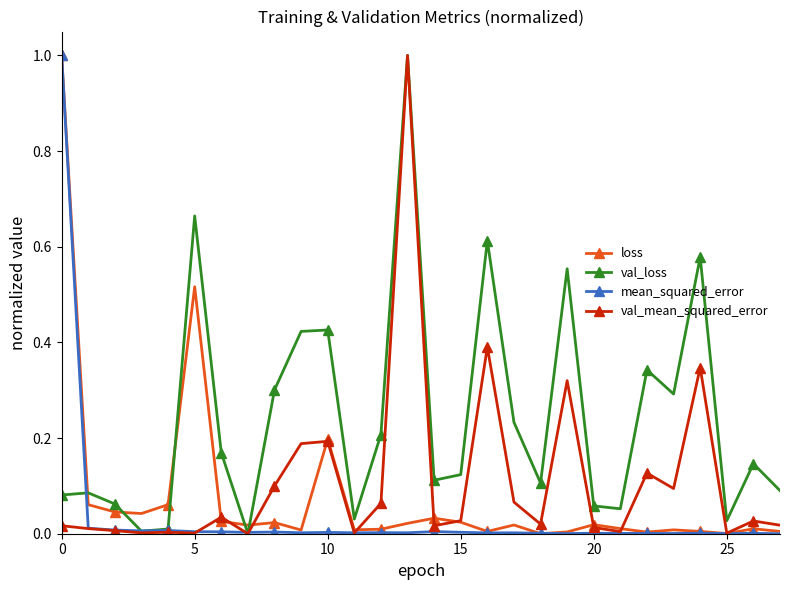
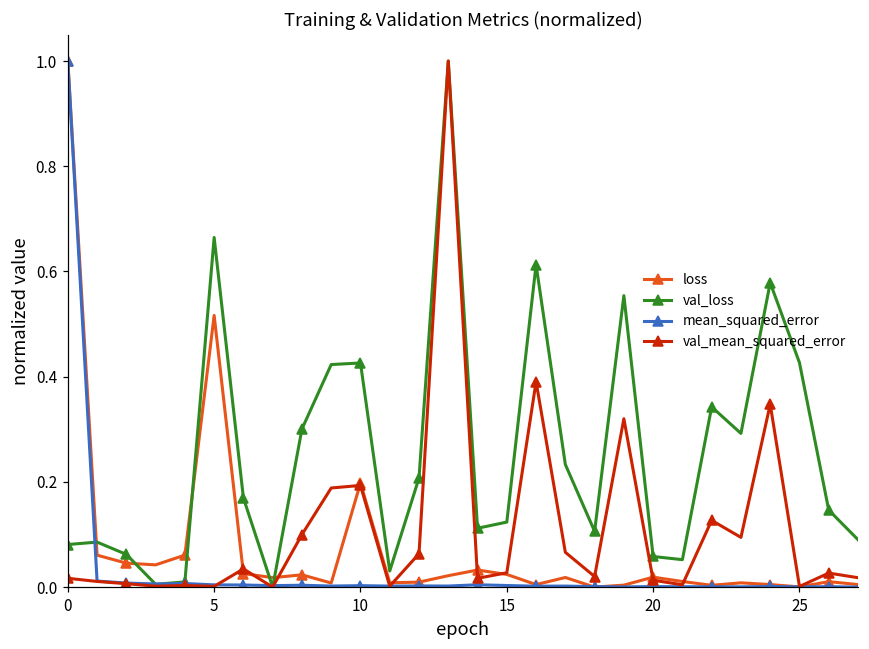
  {
    "loss": {
      "5": 0.52,
      "20": 0.02
    },
    "val_loss": {
      "0": 0.08,
      "5": 0.66,
      "10": 0.43,
      "15": 0.12,
      "20": 0.06,
-     "25": 0.03
+     "25": 0.43
    },
    "mean_squared_error": {
      "10": 0.00,
      "15": 0.00,
      "20": 0.00
    },
    "val_mean_squared_error": {
      "0": 0.02,
      "20": 0.01
    }
  }
